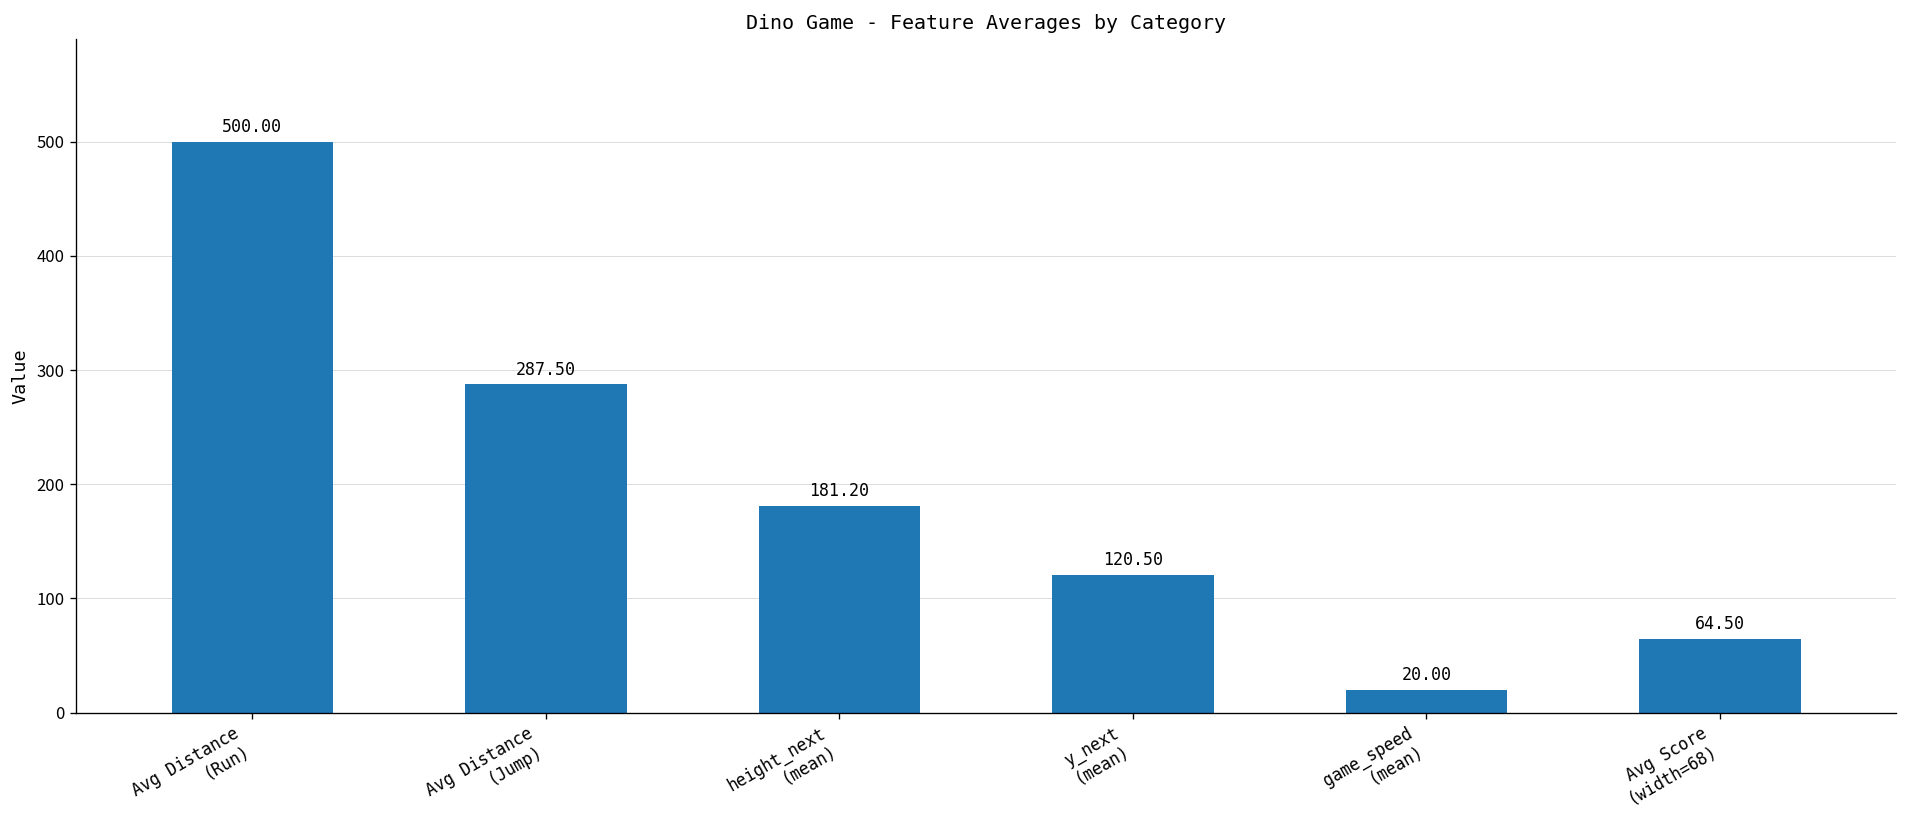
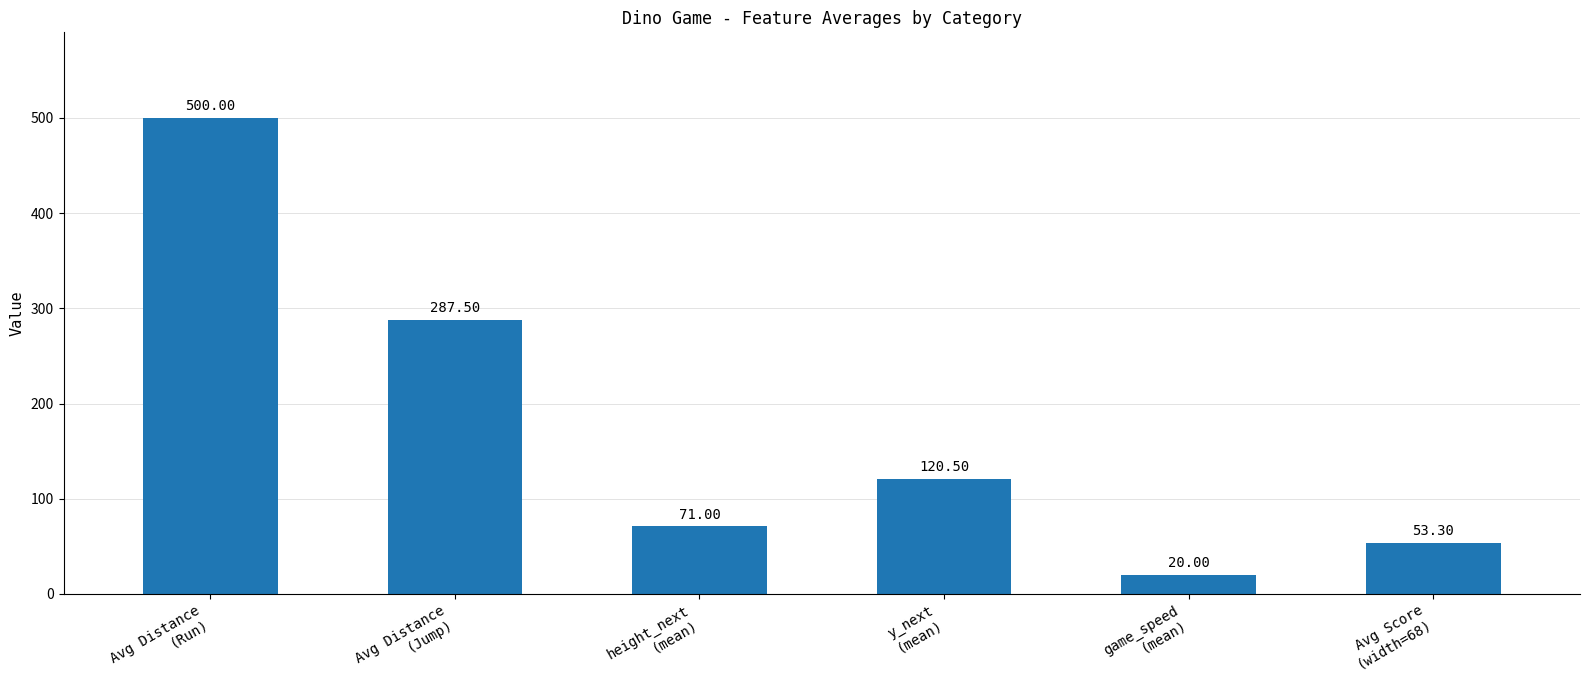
  {
    "Avg Distance (Run)": 500.00,
    "Avg Distance (Jump)": 287.50,
-   "height_next (mean)": 181.20,
+   "height_next (mean)": 71.00,
    "y_next (mean)": 120.50,
    "game_speed (mean)": 20.00,
-   "Avg Score (width=68)": 64.50
+   "Avg Score (width=68)": 53.30
  }
